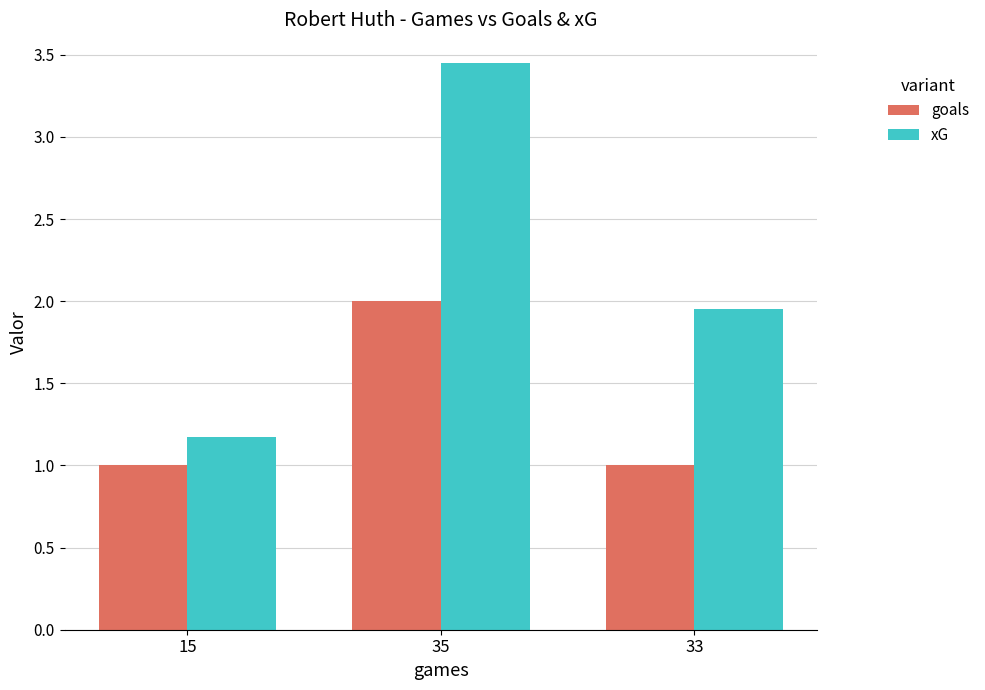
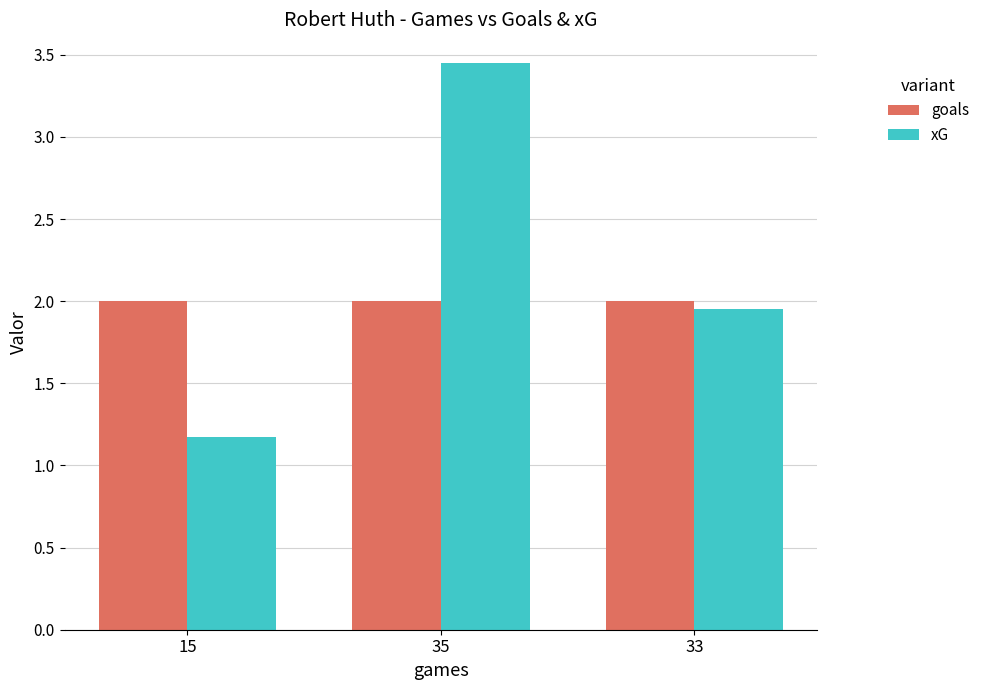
  {
    "goals": {
-     "15": 1,
+     "15": 2,
      "35": 2,
-     "33": 1
+     "33": 2
    },
    "xG": {
      "15": 1.17,
      "35": 3.45,
      "33": 1.95
    }
  }
